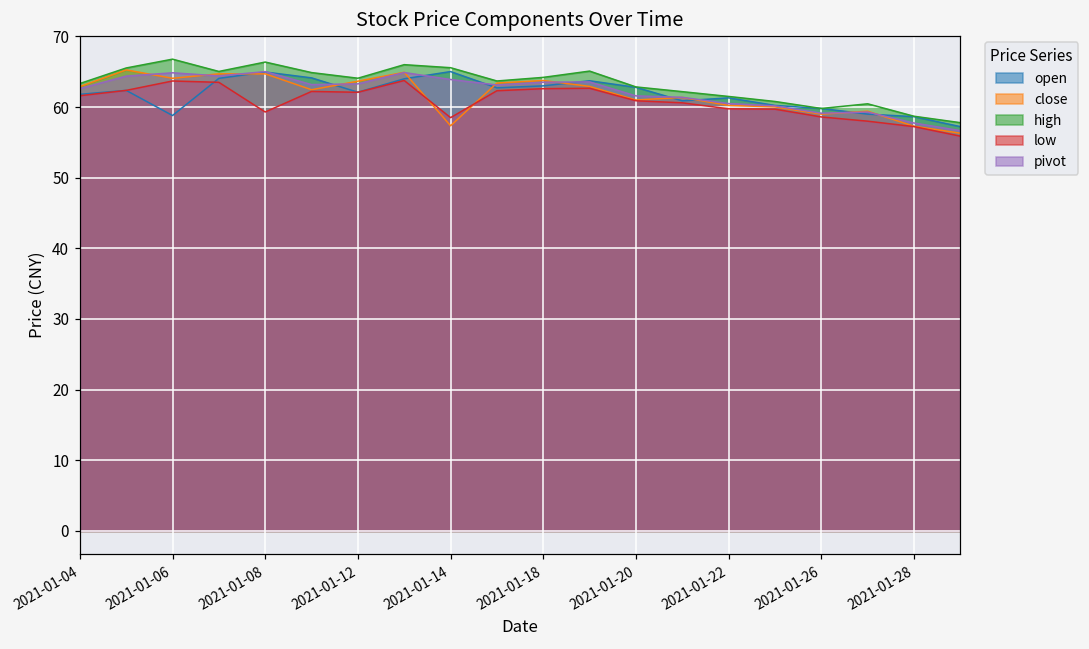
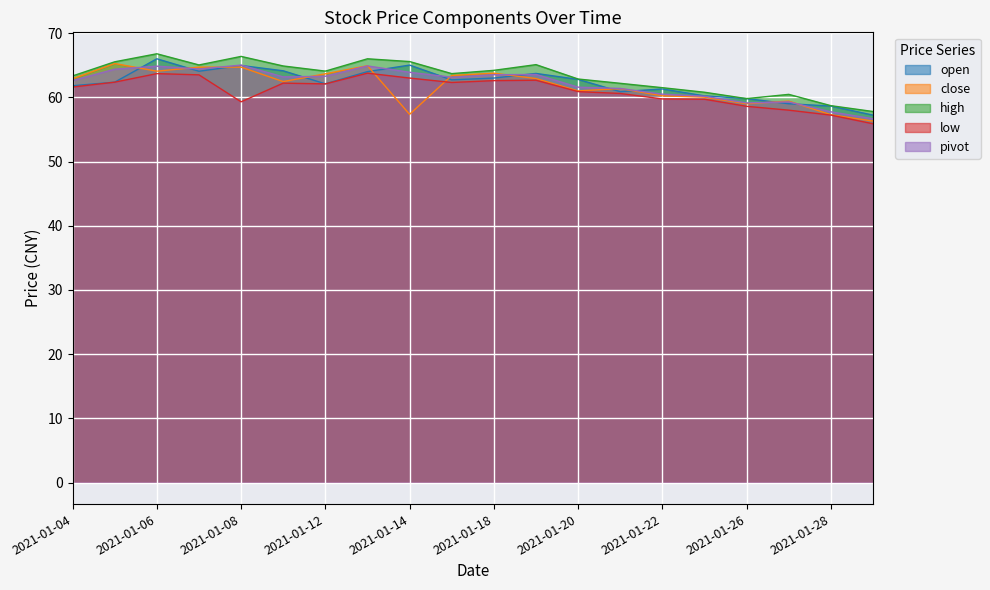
  {
    "open": {
-     "2021-01-06": 59,
+     "2021-01-06": 66,
      "2021-01-14": 65
    },
    "close": {
      "2021-01-14": 57
    },
    "high": {
      "2021-01-04": 63,
      "2021-01-06": 67,
      "2021-01-08": 66,
      "2021-01-12": 64,
      "2021-01-14": 66,
      "2021-01-18": 64
    },
    "low": {
      "2021-01-08": 59,
-     "2021-01-14": 59,
+     "2021-01-14": 63,
      "2021-01-22": 60,
      "2021-01-26": 59
    },
    "pivot": {
      "2021-01-06": 65,
      "2021-01-14": 64,
      "2021-01-20": 62,
      "2021-01-28": 58
    }
  }
